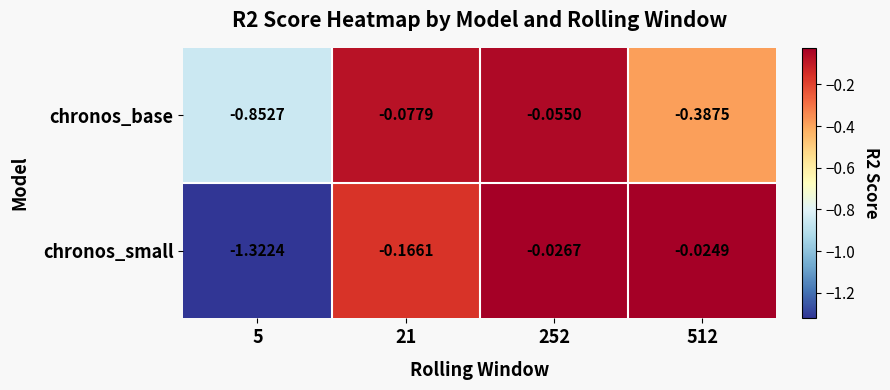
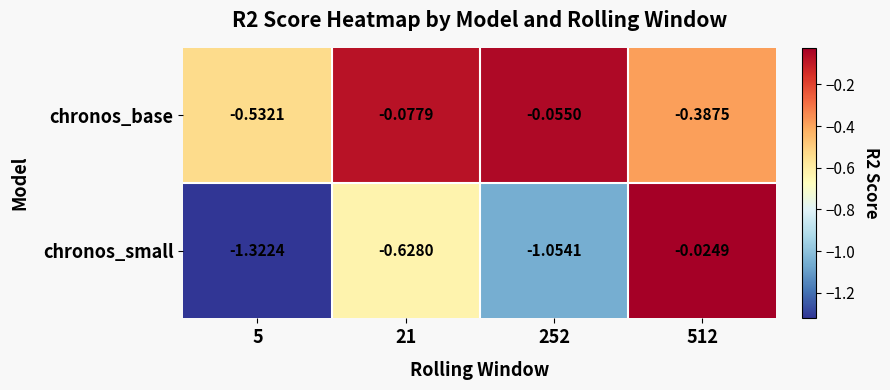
  {
    "chronos_base": {
-     "5": -0.8527,
+     "5": -0.5321,
      "21": -0.0779,
      "252": -0.0550,
      "512": -0.3875
    },
    "chronos_small": {
      "5": -1.3224,
-     "21": -0.1661,
-     "252": -0.0267,
+     "21": -0.6280,
+     "252": -1.0541,
      "512": -0.0249
    }
  }
